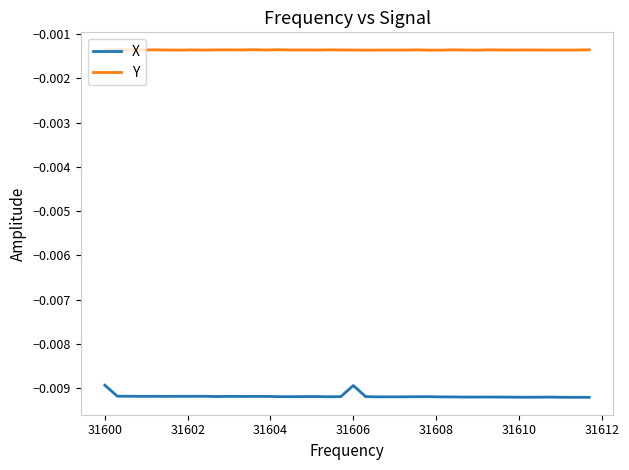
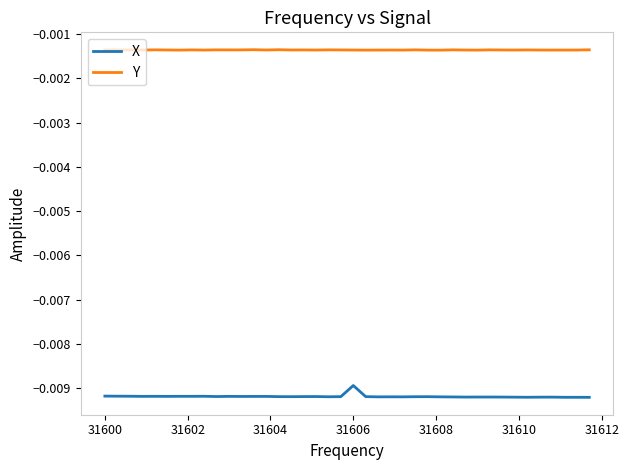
  {
    "X": {
-     "31600": -0.0089,
+     "31600": -0.0092,
      "31606": -0.0089
    },
    "Y": {
      "31606": -0.0014
    }
  }
